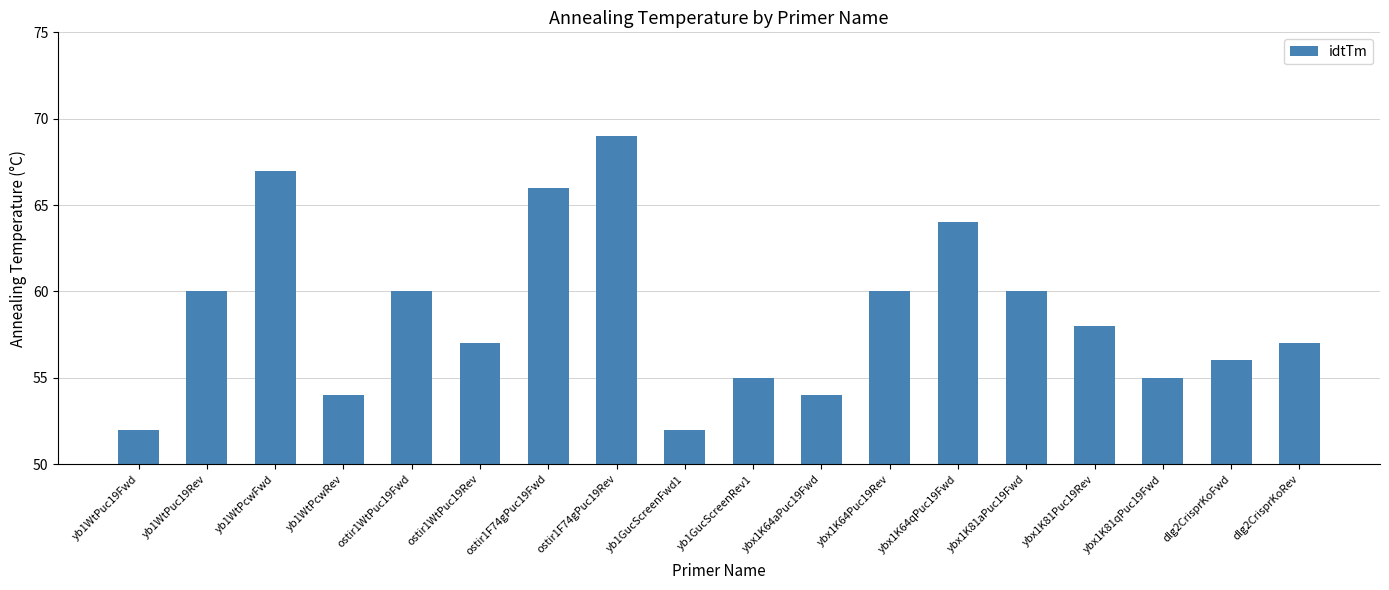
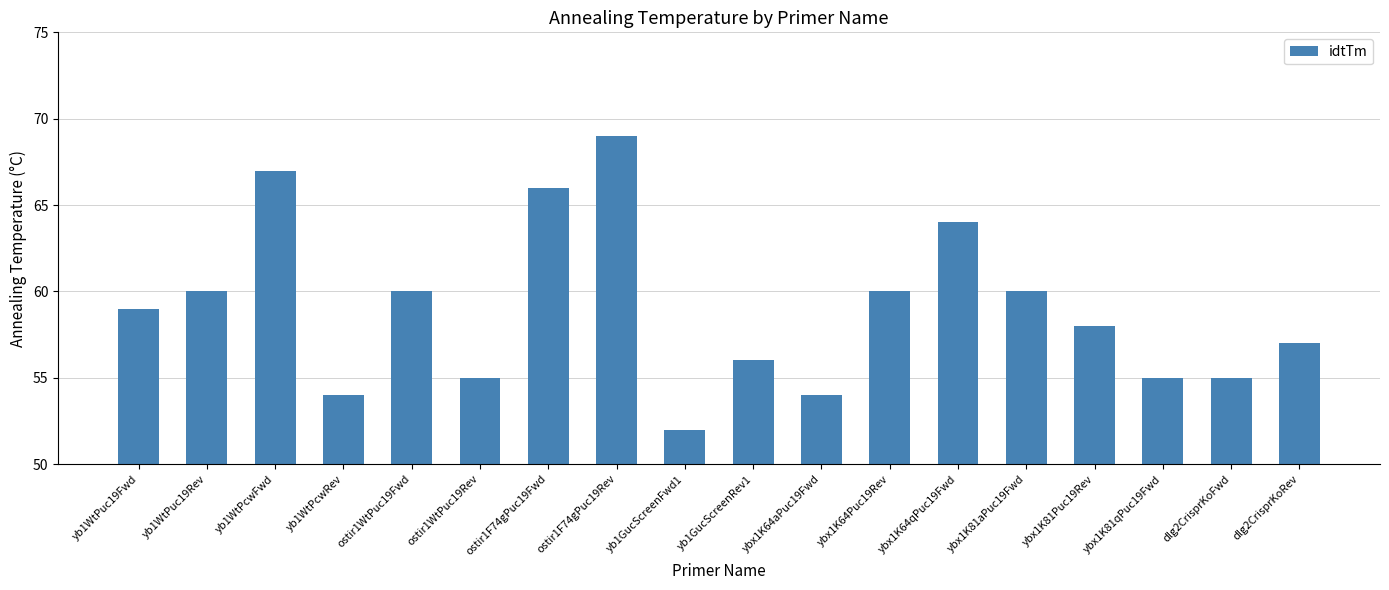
  {
-   "yb1WtPuc19Fwd": 52,
+   "yb1WtPuc19Fwd": 59,
    "yb1WtPuc19Rev": 60,
    "yb1WtPcwFwd": 67,
    "yb1WtPcwRev": 54,
    "ostir1WtPuc19Fwd": 60,
-   "ostir1WtPuc19Rev": 57,
+   "ostir1WtPuc19Rev": 55,
    "ostir1F74gPuc19Fwd": 66,
    "ostir1F74gPuc19Rev": 69,
    "yb1GucScreenFwd1": 52,
-   "yb1GucScreenRev1": 55,
+   "yb1GucScreenRev1": 56,
    "ybx1K64aPuc19Fwd": 54,
    "ybx1K64Puc19Rev": 60,
    "ybx1K64qPuc19Fwd": 64,
    "ybx1K81aPuc19Fwd": 60,
    "ybx1K81Puc19Rev": 58,
    "ybx1K81qPuc19Fwd": 55,
-   "dlg2CrisprKoFwd": 56,
+   "dlg2CrisprKoFwd": 55,
    "dlg2CrisprKoRev": 57
  }
